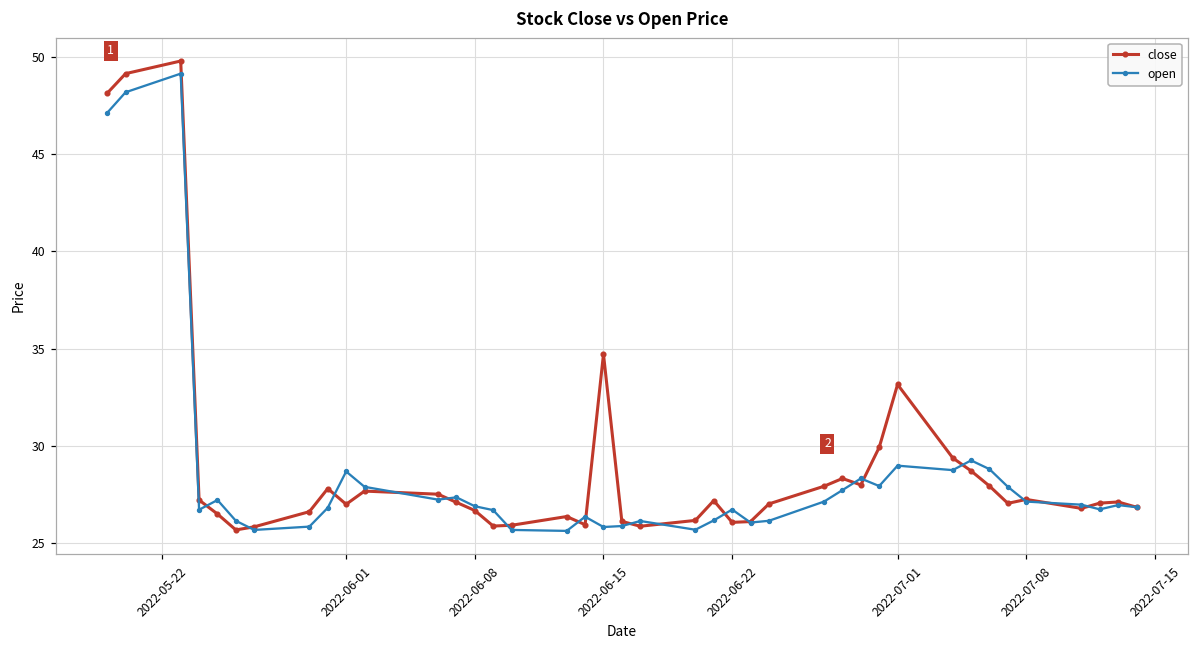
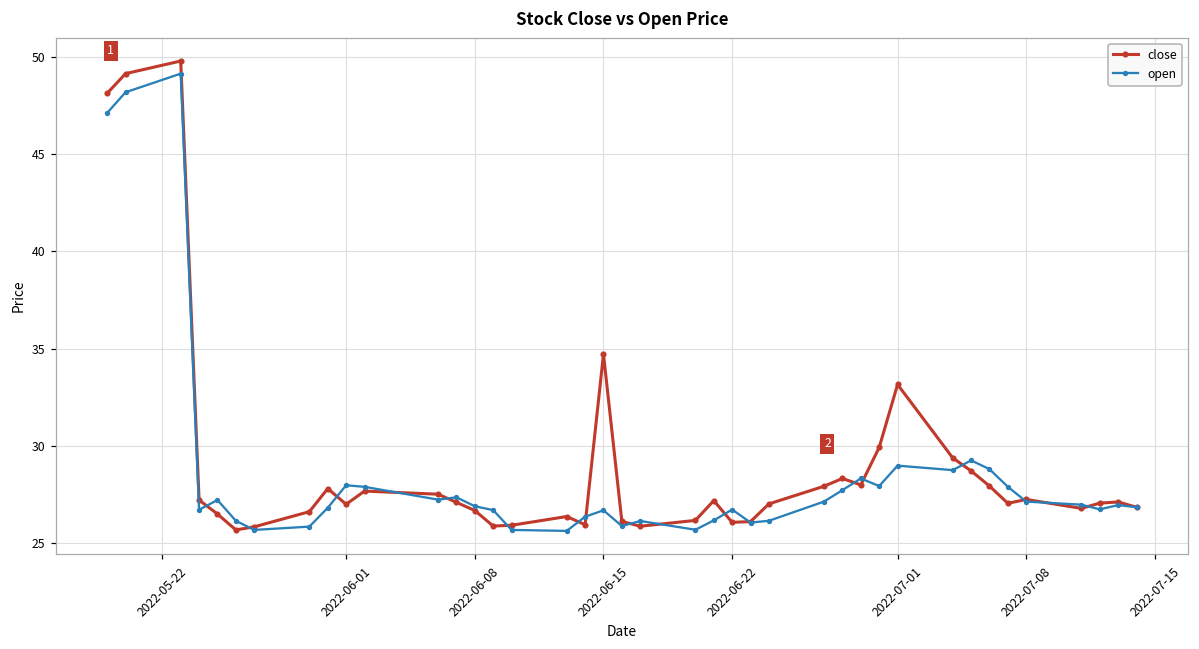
  {
    "close": {
      "2022-06-01": 27.0,
      "2022-06-08": 26.7,
      "2022-06-15": 34.7,
      "2022-06-22": 26.1,
      "2022-07-01": 33.2
    },
    "open": {
-     "2022-06-01": 28.7,
+     "2022-06-01": 28.0,
      "2022-06-08": 26.9,
-     "2022-06-15": 25.8,
+     "2022-06-15": 26.7,
      "2022-06-22": 26.7,
      "2022-07-01": 29.0
    }
  }
